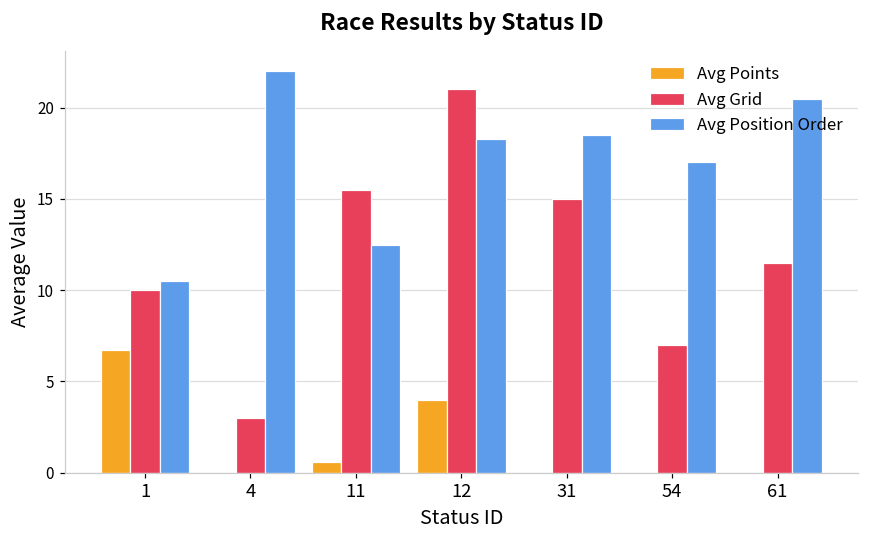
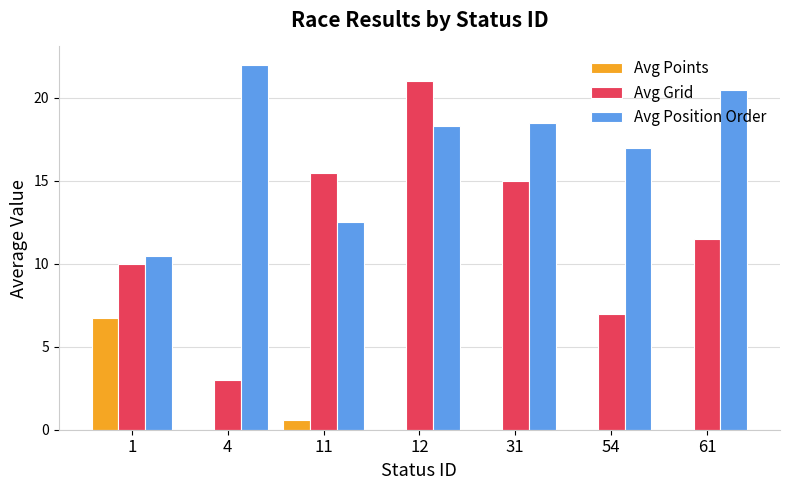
  {
    "Avg Points": {
      "1": 6.7,
      "4": 0,
      "11": 0.6,
-     "12": 4,
+     "12": 0,
      "31": 0,
      "54": 0,
      "61": 0
    },
    "Avg Grid": {
      "1": 10,
      "4": 3,
      "11": 15.5,
      "12": 21,
      "31": 15,
      "54": 7,
      "61": 11.5
    },
    "Avg Position Order": {
      "1": 10.5,
      "4": 22,
      "11": 12.5,
      "12": 18.3,
      "31": 18.5,
      "54": 17,
      "61": 20.5
    }
  }
